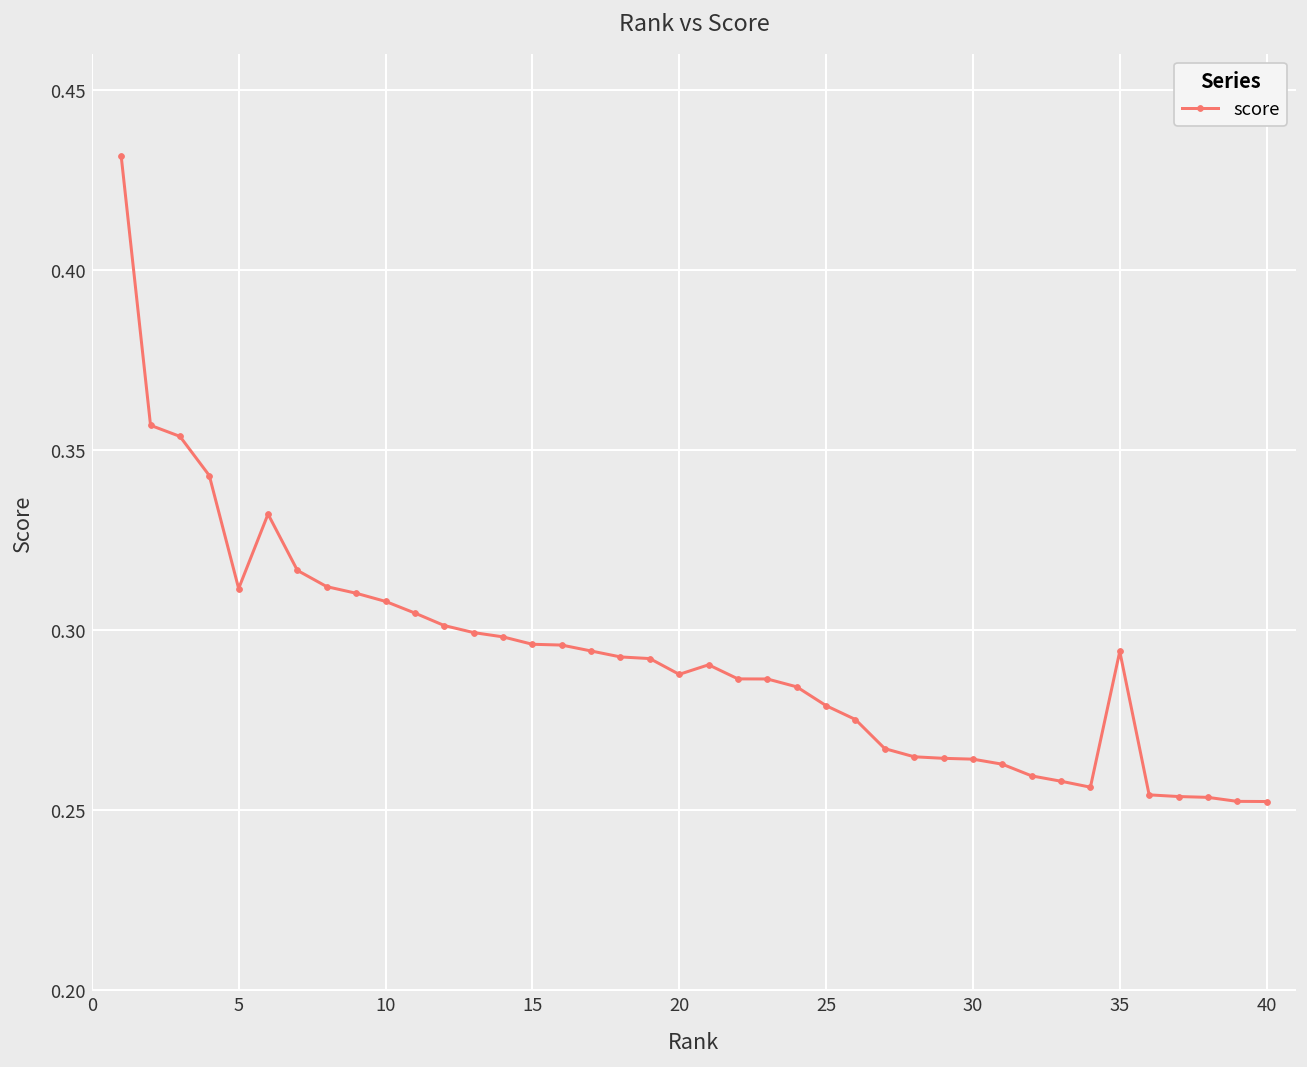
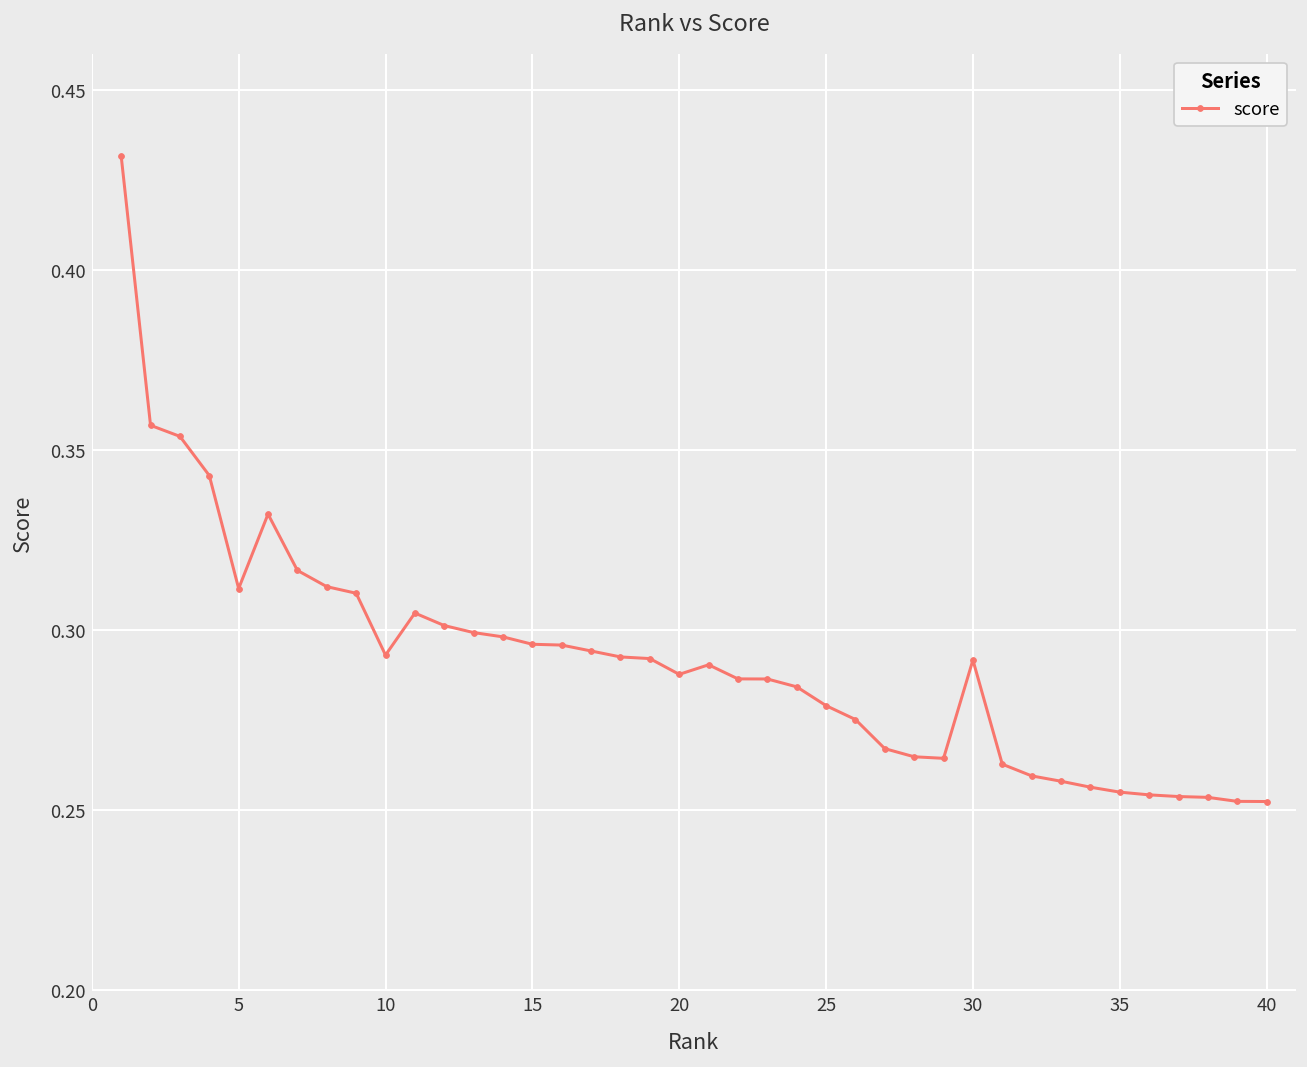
  {
    "5": 0.312,
-   "10": 0.308,
+   "10": 0.293,
    "15": 0.296,
    "20": 0.288,
    "25": 0.279,
-   "30": 0.264,
-   "35": 0.294,
+   "30": 0.292,
+   "35": 0.255,
    "40": 0.252
  }
